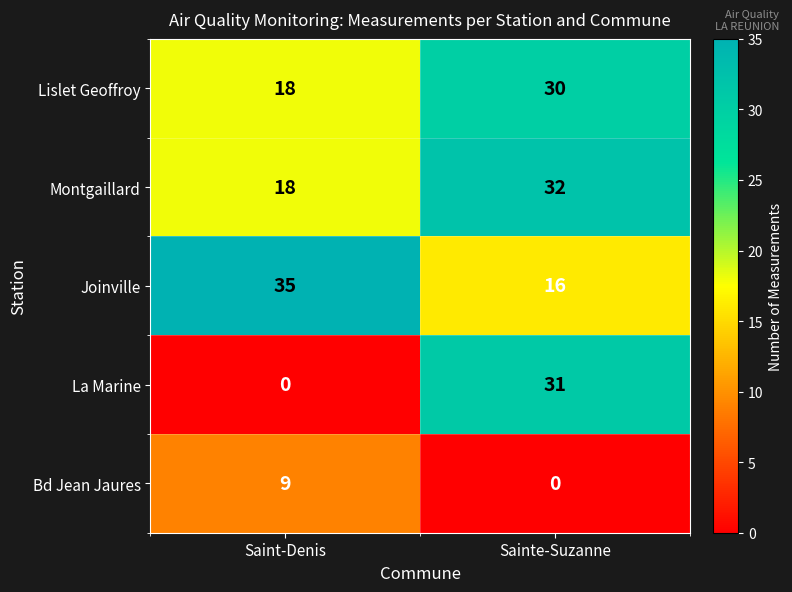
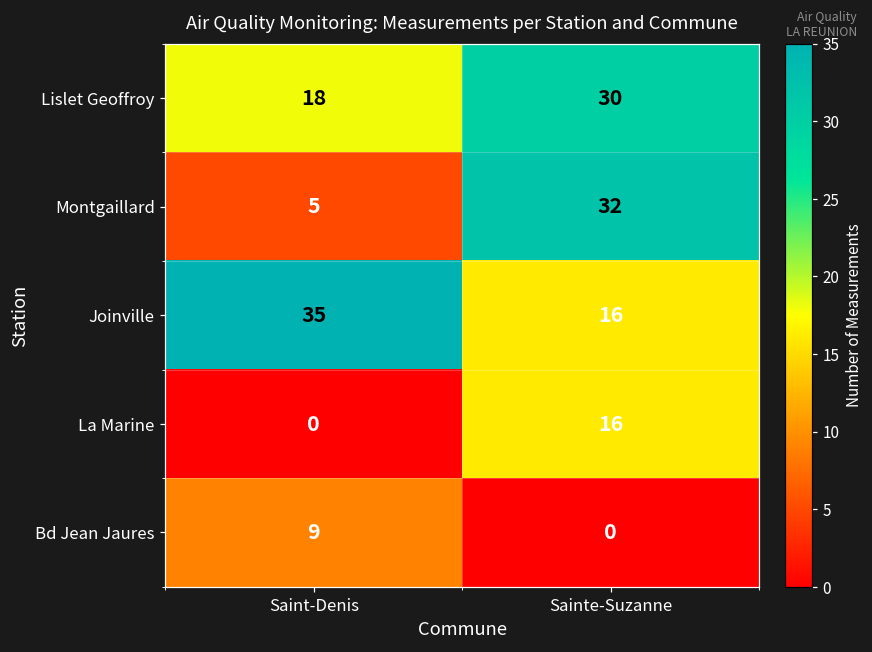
  {
    "Lislet Geoffroy": {
      "Saint-Denis": 18,
      "Sainte-Suzanne": 30
    },
    "Montgaillard": {
-     "Saint-Denis": 18,
+     "Saint-Denis": 5,
      "Sainte-Suzanne": 32
    },
    "Joinville": {
      "Saint-Denis": 35,
      "Sainte-Suzanne": 16
    },
    "La Marine": {
      "Saint-Denis": 0,
-     "Sainte-Suzanne": 31
+     "Sainte-Suzanne": 16
    },
    "Bd Jean Jaures": {
      "Saint-Denis": 9,
      "Sainte-Suzanne": 0
    }
  }
